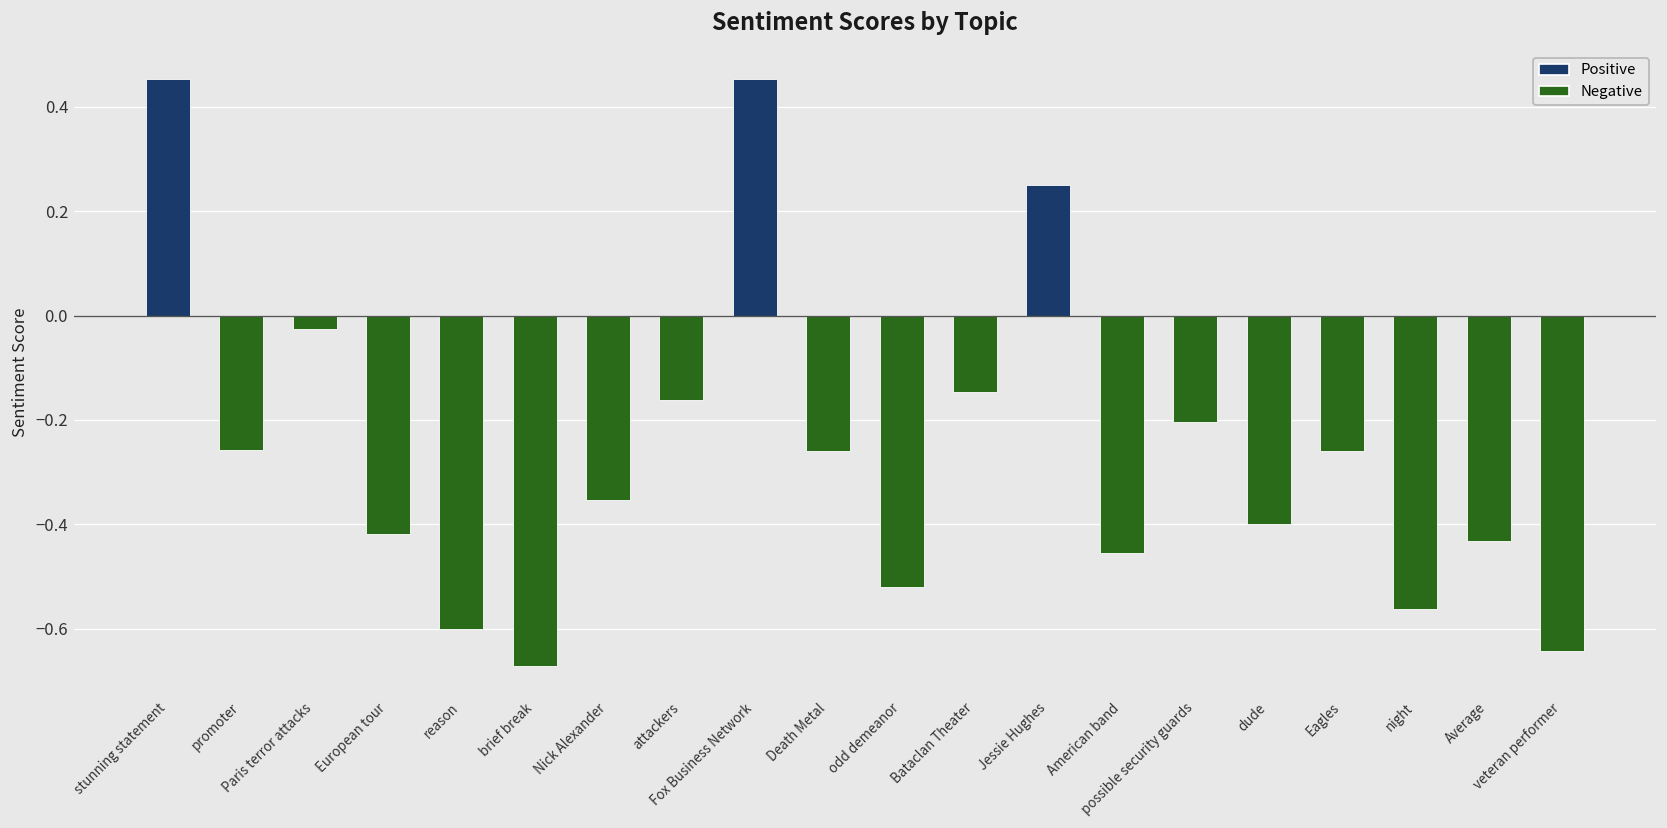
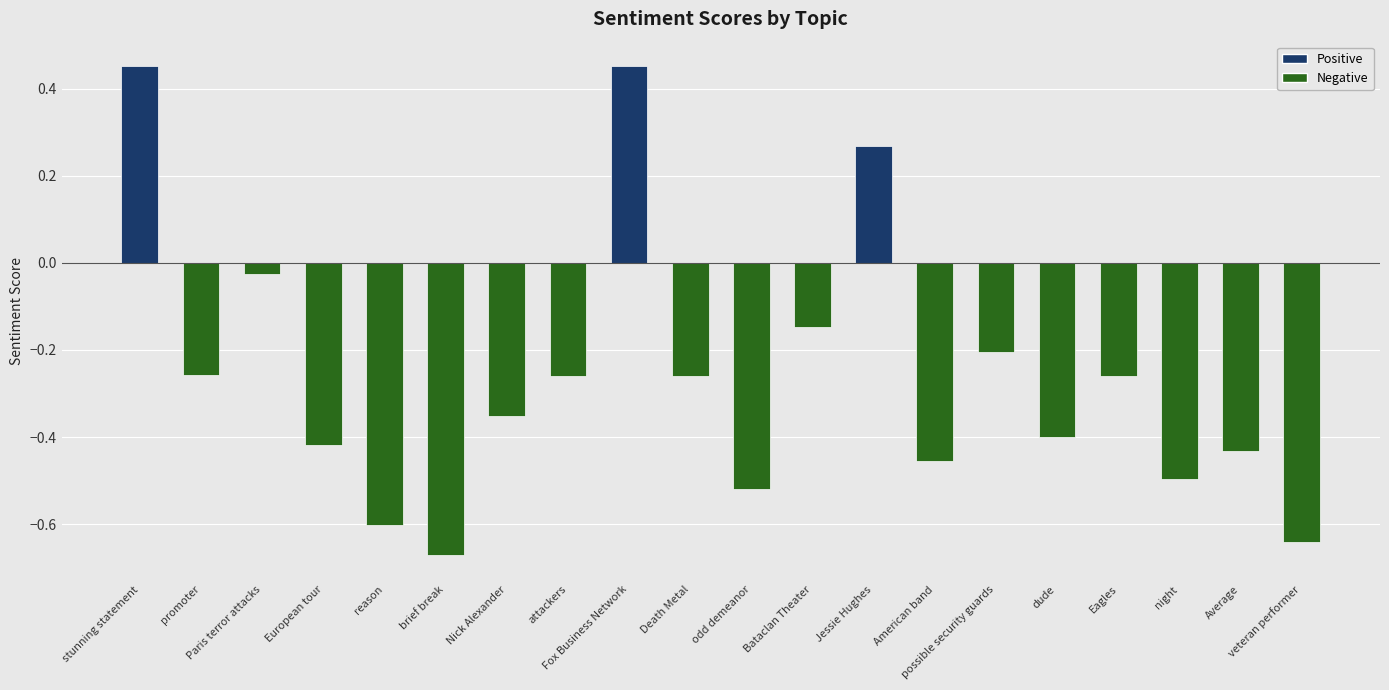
  {
    "stunning statement": 0.45,
    "promoter": -0.26,
    "Paris terror attacks": -0.03,
    "European tour": -0.42,
    "reason": -0.60,
    "brief break": -0.67,
    "Nick Alexander": -0.35,
-   "attackers": -0.16,
+   "attackers": -0.26,
    "Fox Business Network": 0.45,
    "Death Metal": -0.26,
    "odd demeanor": -0.52,
    "Bataclan Theater": -0.15,
-   "Jessie Hughes": 0.25,
+   "Jessie Hughes": 0.27,
    "American band": -0.45,
    "possible security guards": -0.20,
    "dude": -0.40,
    "Eagles": -0.26,
-   "night": -0.56,
+   "night": -0.50,
    "Average": -0.43,
    "veteran performer": -0.64
  }
